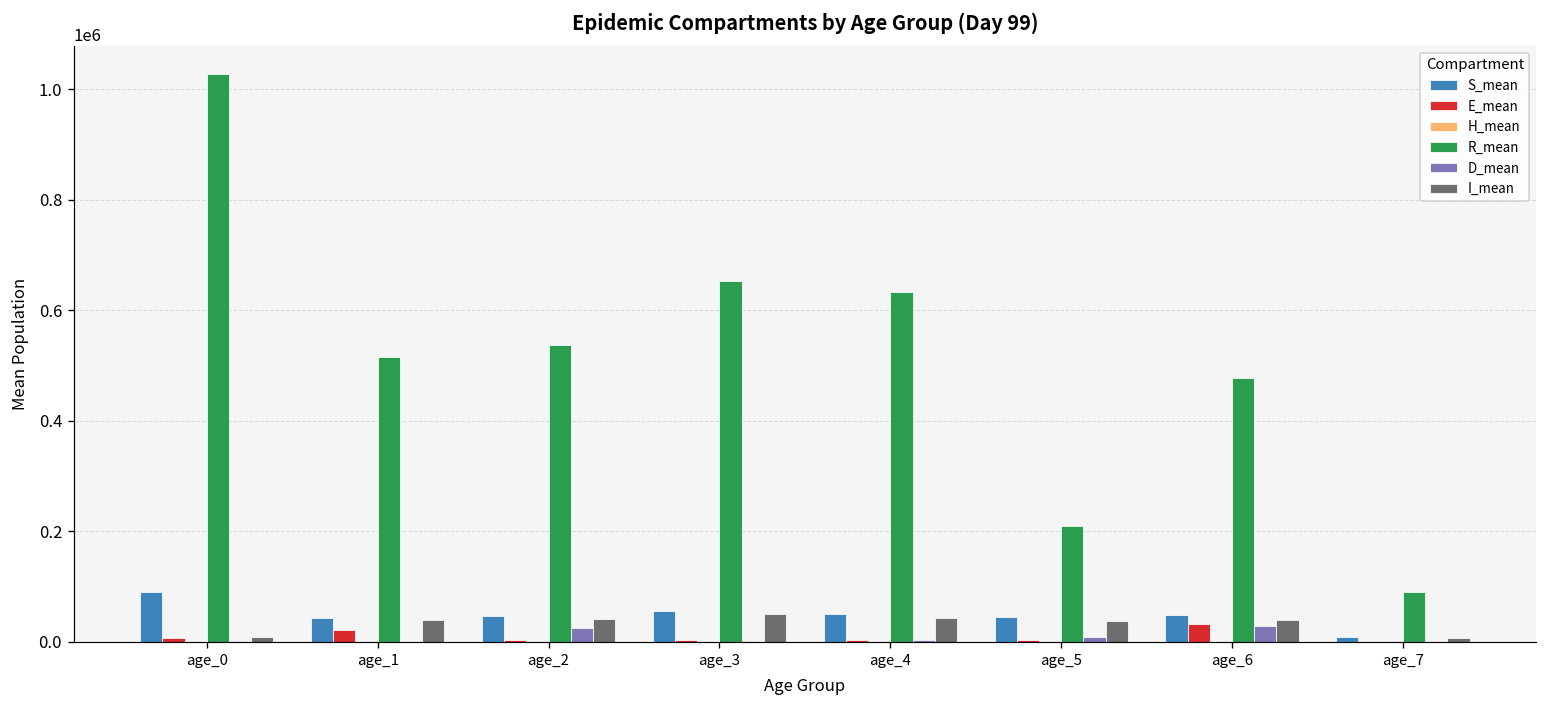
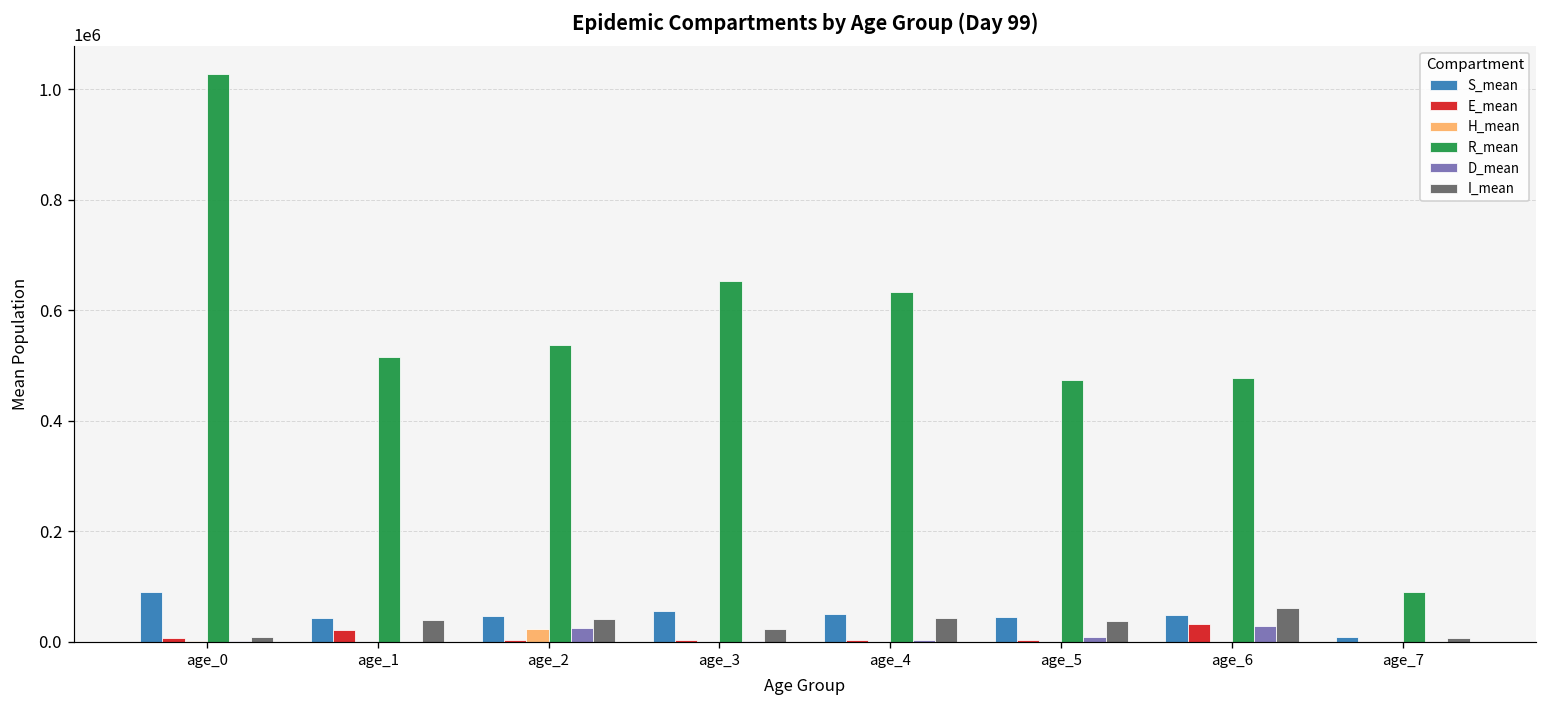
  {
    "S_mean": {
      "age_0": 90000,
      "age_1": 40000,
      "age_2": 50000,
      "age_3": 60000,
      "age_4": 50000,
      "age_5": 50000,
      "age_6": 50000,
      "age_7": 10000
    },
    "E_mean": {
      "age_0": 10000,
      "age_1": 20000,
      "age_6": 30000
    },
    "H_mean": {
-     "age_2": 0
+     "age_2": 20000
    },
    "R_mean": {
      "age_0": 1030000,
      "age_1": 520000,
      "age_2": 540000,
      "age_3": 650000,
      "age_4": 630000,
-     "age_5": 210000,
+     "age_5": 470000,
      "age_6": 480000,
      "age_7": 90000
    },
    "D_mean": {
      "age_2": 30000,
      "age_5": 10000,
      "age_6": 30000
    },
    "I_mean": {
      "age_0": 10000,
      "age_1": 40000,
      "age_2": 40000,
-     "age_3": 50000,
+     "age_3": 20000,
      "age_4": 40000,
      "age_5": 40000,
-     "age_6": 40000,
+     "age_6": 60000,
      "age_7": 10000
    }
  }
